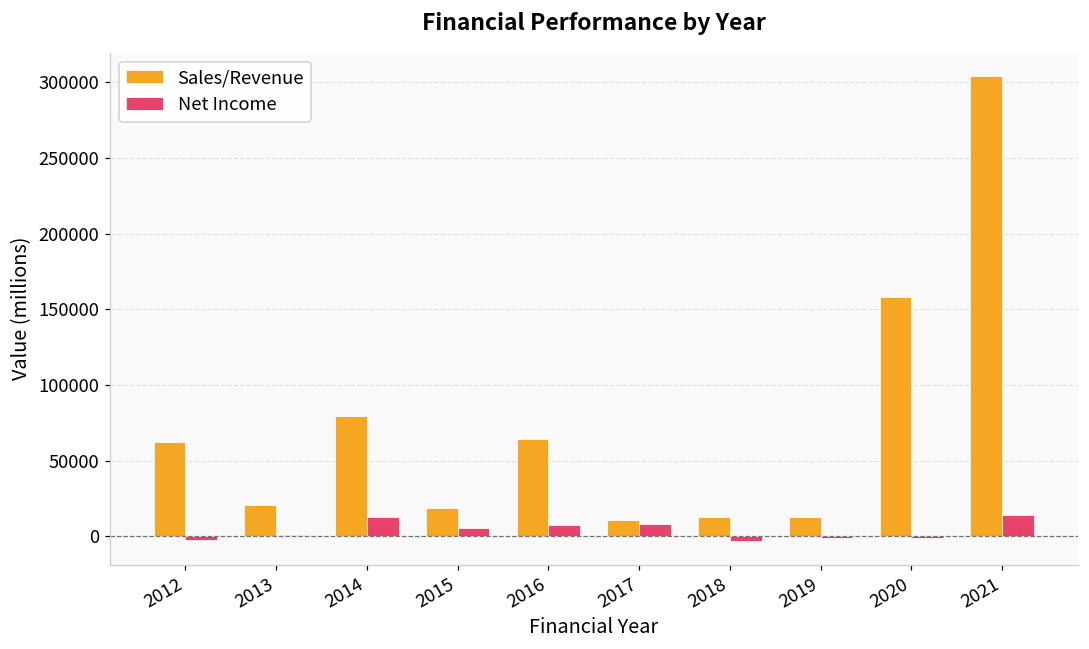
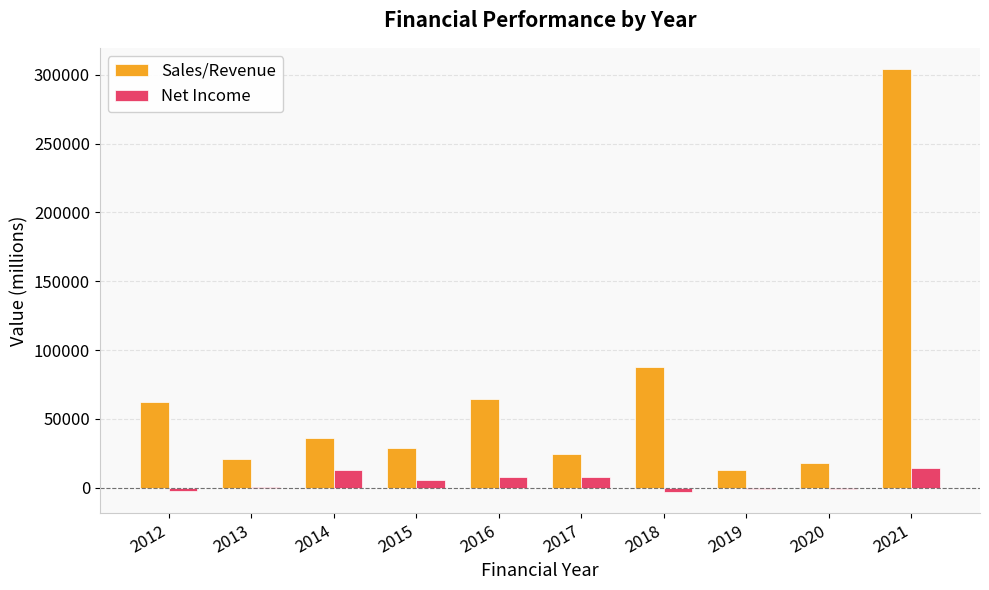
  {
    "Sales/Revenue": {
      "2012": 62000,
      "2013": 21000,
-     "2014": 79000,
-     "2015": 19000,
+     "2014": 36000,
+     "2015": 29000,
      "2016": 65000,
-     "2017": 11000,
-     "2018": 13000,
+     "2017": 24000,
+     "2018": 88000,
      "2019": 13000,
-     "2020": 158000,
+     "2020": 18000,
      "2021": 304000
    },
    "Net Income": {
      "2012": -2000,
      "2014": 13000,
      "2015": 5000,
      "2016": 8000,
      "2017": 8000,
      "2018": -3000,
      "2021": 14000
    }
  }
